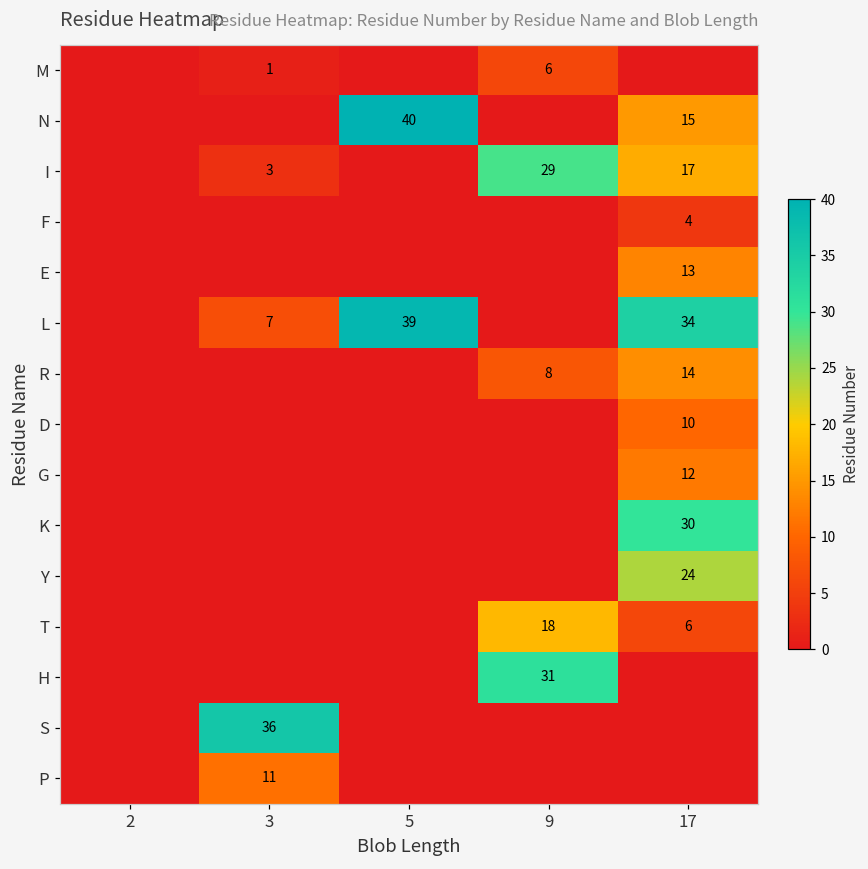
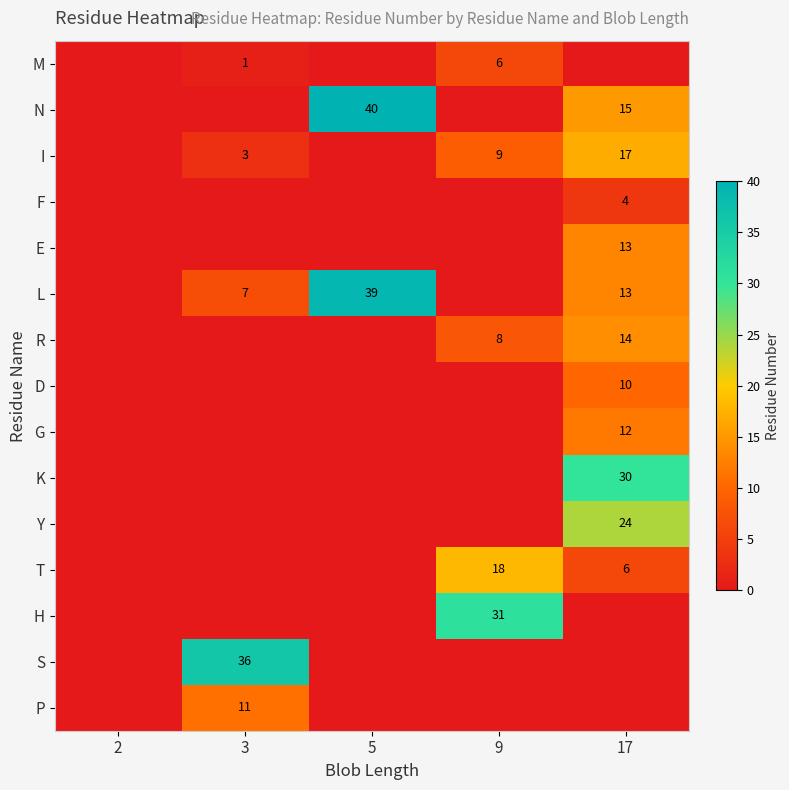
  {
    "M": {
      "3": 1,
      "9": 6
    },
    "N": {
      "5": 40,
      "17": 15
    },
    "I": {
      "3": 3,
-     "9": 29,
+     "9": 9,
      "17": 17
    },
    "F": {
      "17": 4
    },
    "E": {
      "17": 13
    },
    "L": {
      "3": 7,
      "5": 39,
-     "17": 34
+     "17": 13
    },
    "R": {
      "9": 8,
      "17": 14
    },
    "D": {
      "17": 10
    },
    "G": {
      "17": 12
    },
    "K": {
      "17": 30
    },
    "Y": {
      "17": 24
    },
    "T": {
      "9": 18,
      "17": 6
    },
    "H": {
      "9": 31
    },
    "S": {
      "3": 36
    },
    "P": {
      "3": 11
    }
  }
